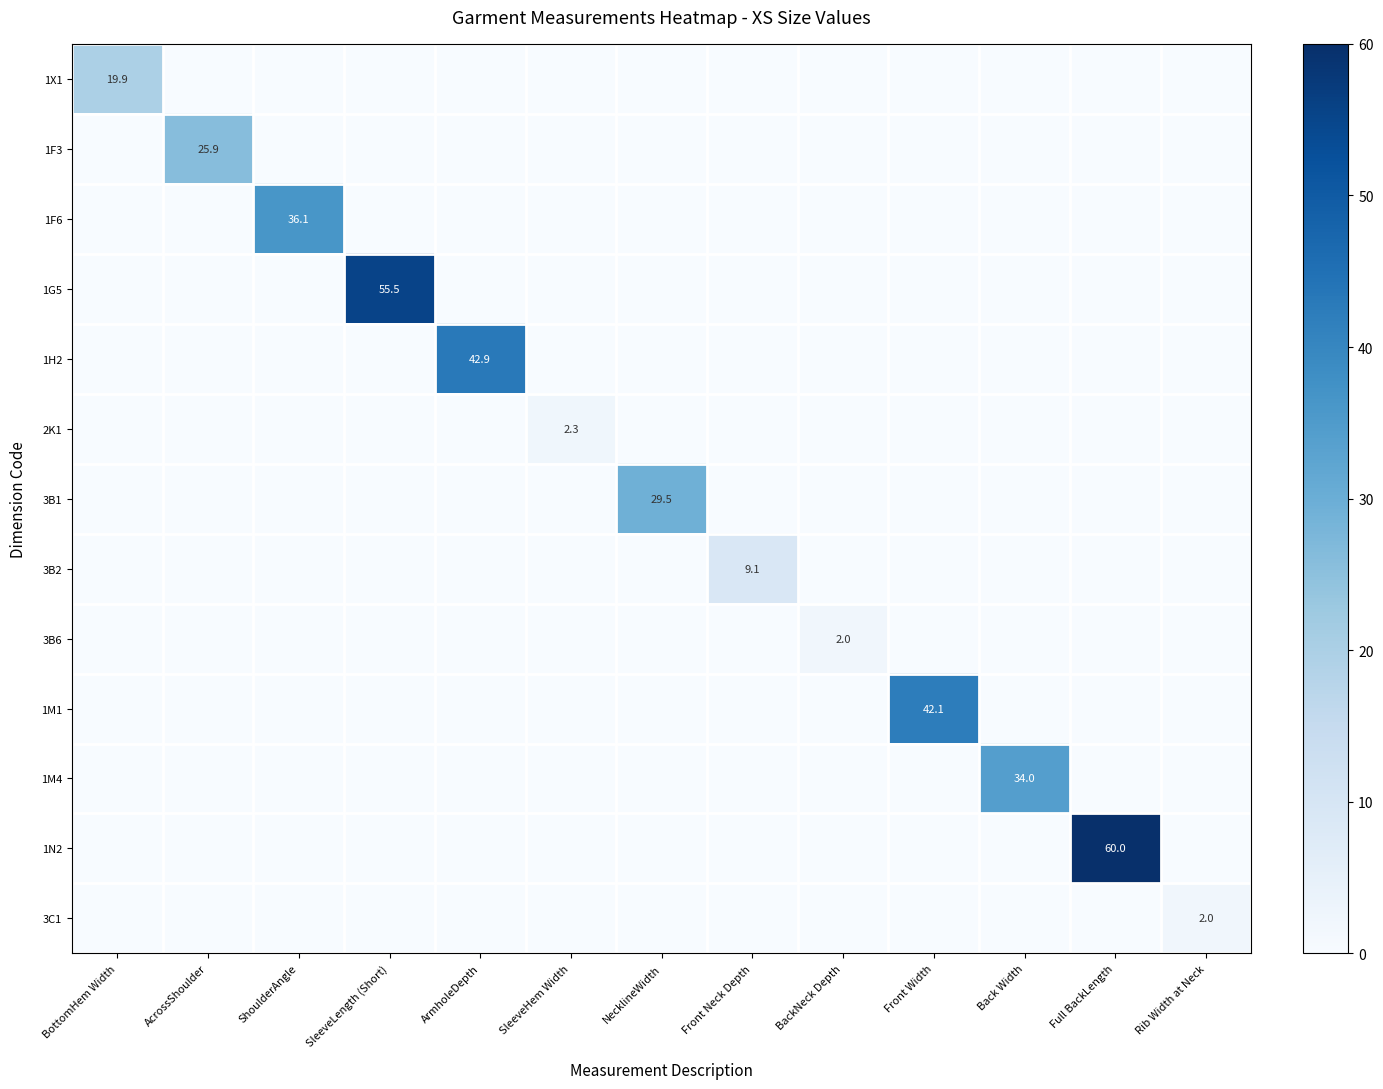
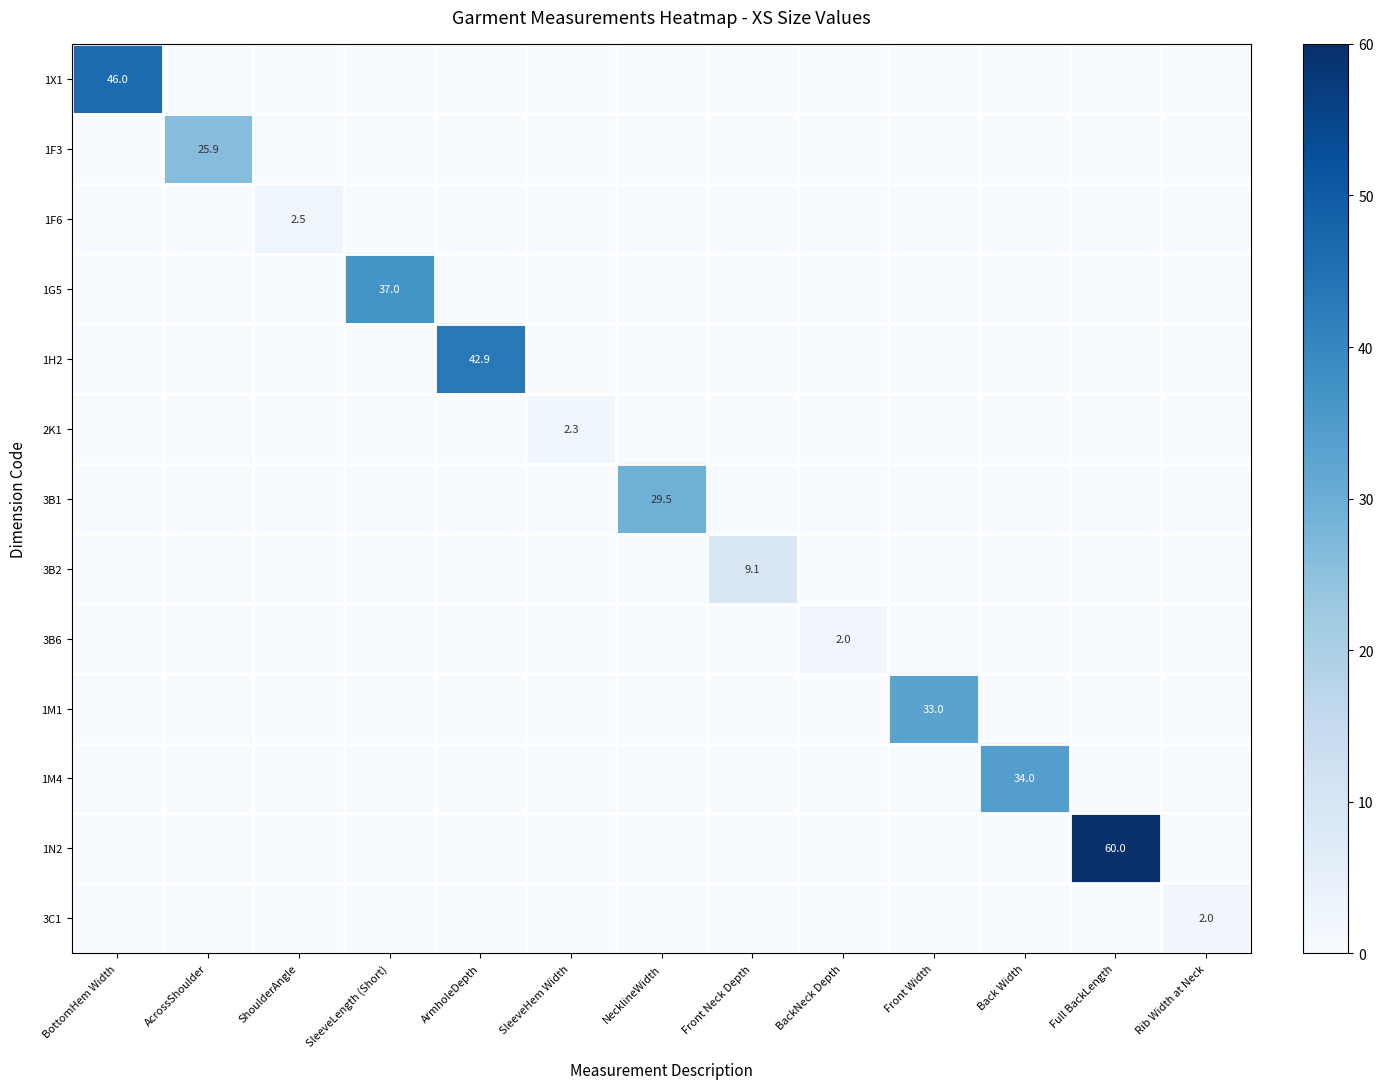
  {
    "1X1": {
-     "BottomHem Width": 19.9
+     "BottomHem Width": 46.0
    },
    "1F3": {
      "AcrossShoulder": 25.9
    },
    "1F6": {
-     "ShoulderAngle": 36.1
+     "ShoulderAngle": 2.5
    },
    "1G5": {
-     "SleeveLength (Short)": 55.5
+     "SleeveLength (Short)": 37.0
    },
    "1H2": {
      "ArmholeDepth": 42.9
    },
    "2K1": {
      "SleeveHem Width": 2.3
    },
    "3B1": {
      "NecklineWidth": 29.5
    },
    "3B2": {
      "Front Neck Depth": 9.1
    },
    "3B6": {
      "BackNeck Depth": 2.0
    },
    "1M1": {
-     "Front Width": 42.1
+     "Front Width": 33.0
    },
    "1M4": {
      "Back Width": 34.0
    },
    "1N2": {
      "Full BackLength": 60.0
    },
    "3C1": {
      "Rib Width at Neck": 2.0
    }
  }
